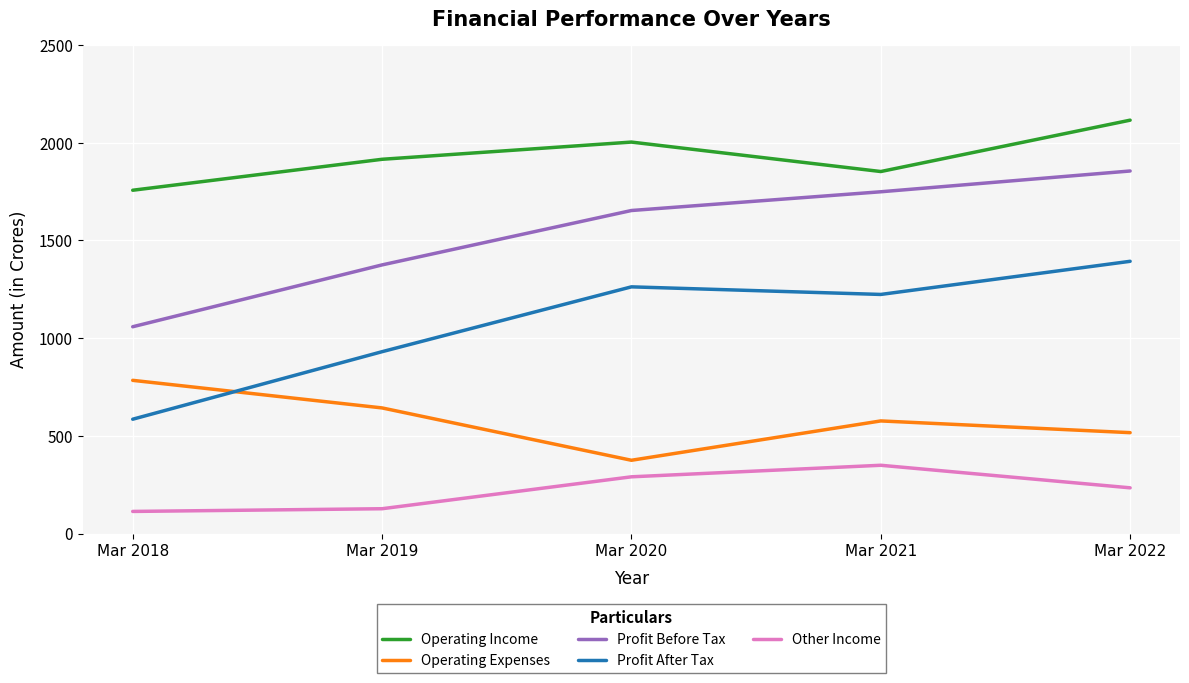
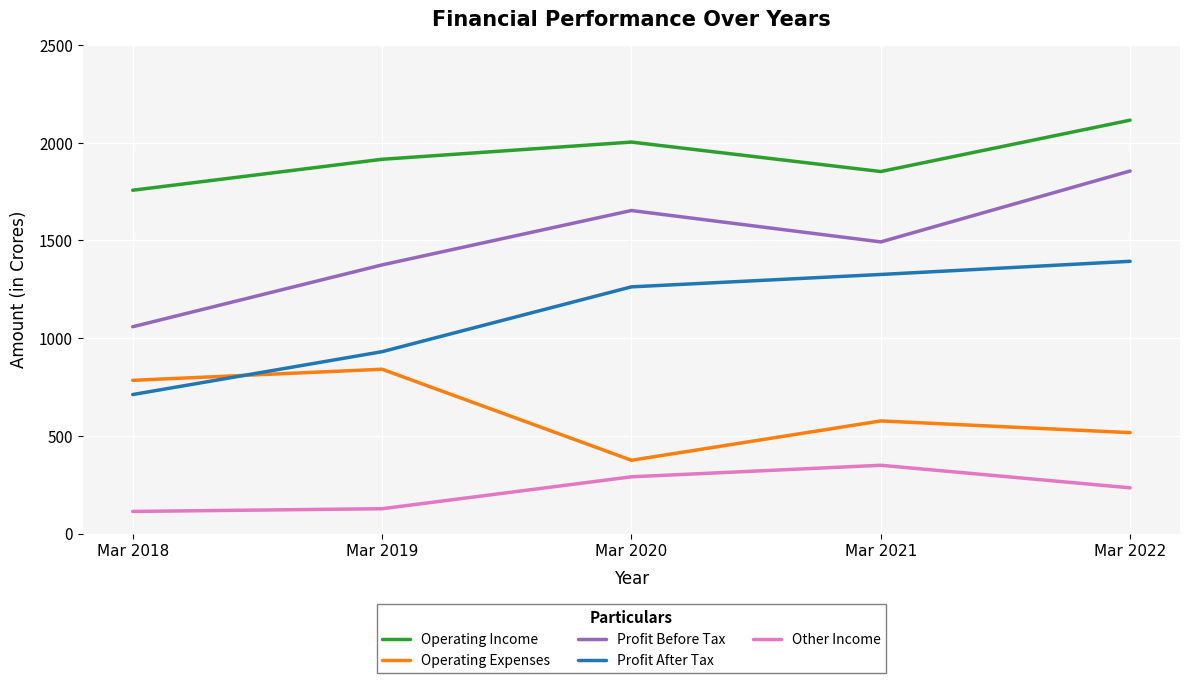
  {
    "Operating Income": {
      "Mar 2018": 1760,
      "Mar 2019": 1920,
      "Mar 2020": 2000,
      "Mar 2021": 1850,
      "Mar 2022": 2120
    },
    "Operating Expenses": {
      "Mar 2018": 780,
-     "Mar 2019": 640,
+     "Mar 2019": 840,
      "Mar 2020": 370,
      "Mar 2021": 580,
      "Mar 2022": 520
    },
    "Profit Before Tax": {
      "Mar 2018": 1060,
      "Mar 2019": 1370,
      "Mar 2020": 1650,
-     "Mar 2021": 1750,
+     "Mar 2021": 1490,
      "Mar 2022": 1860
    },
    "Profit After Tax": {
-     "Mar 2018": 590,
+     "Mar 2018": 710,
      "Mar 2019": 930,
      "Mar 2020": 1260,
-     "Mar 2021": 1220,
+     "Mar 2021": 1330,
      "Mar 2022": 1390
    },
    "Other Income": {
      "Mar 2018": 110,
      "Mar 2019": 130,
      "Mar 2020": 290,
      "Mar 2021": 350,
      "Mar 2022": 230
    }
  }
